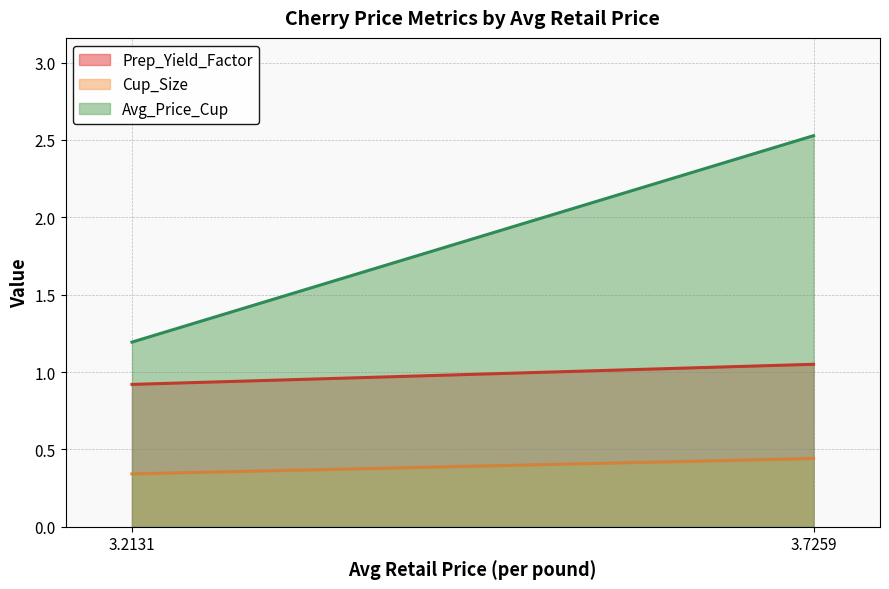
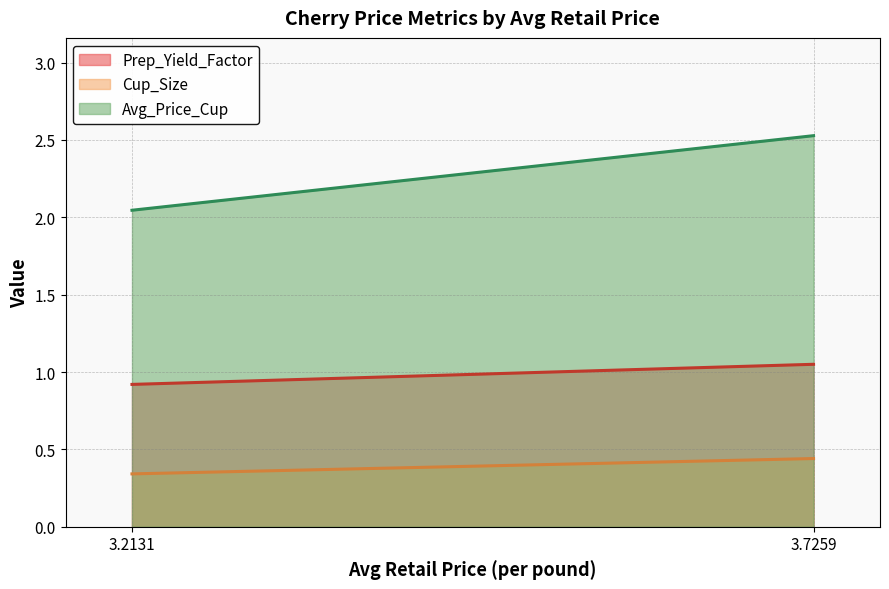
  {
    "Prep_Yield_Factor": {
      "3.2131": 0.92,
      "3.7259": 1.05
    },
    "Cup_Size": {
      "3.2131": 0.34,
      "3.7259": 0.44
    },
    "Avg_Price_Cup": {
-     "3.2131": 1.19,
+     "3.2131": 2.05,
      "3.7259": 2.53
    }
  }
